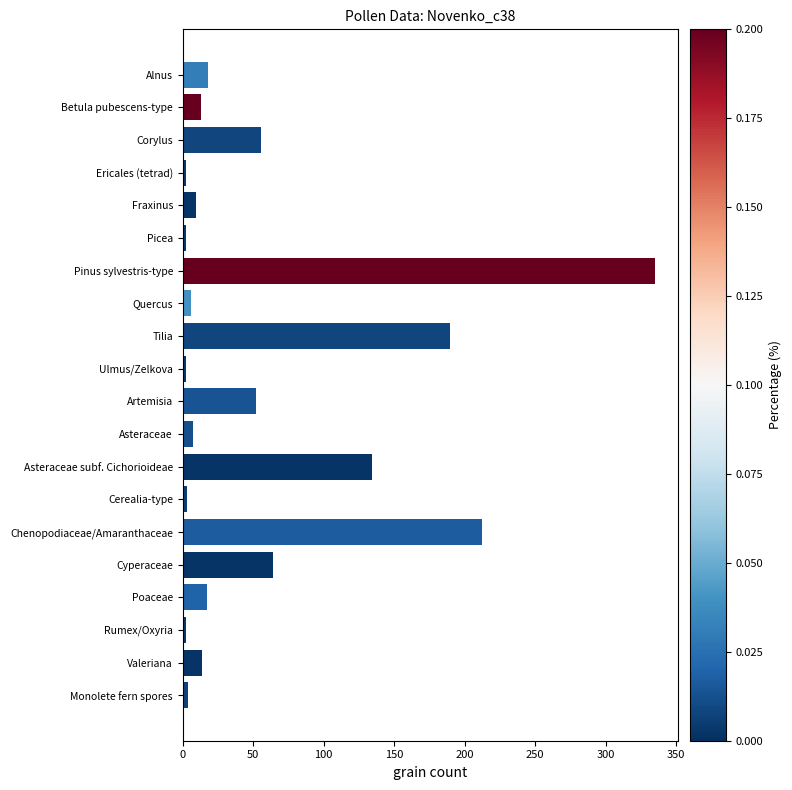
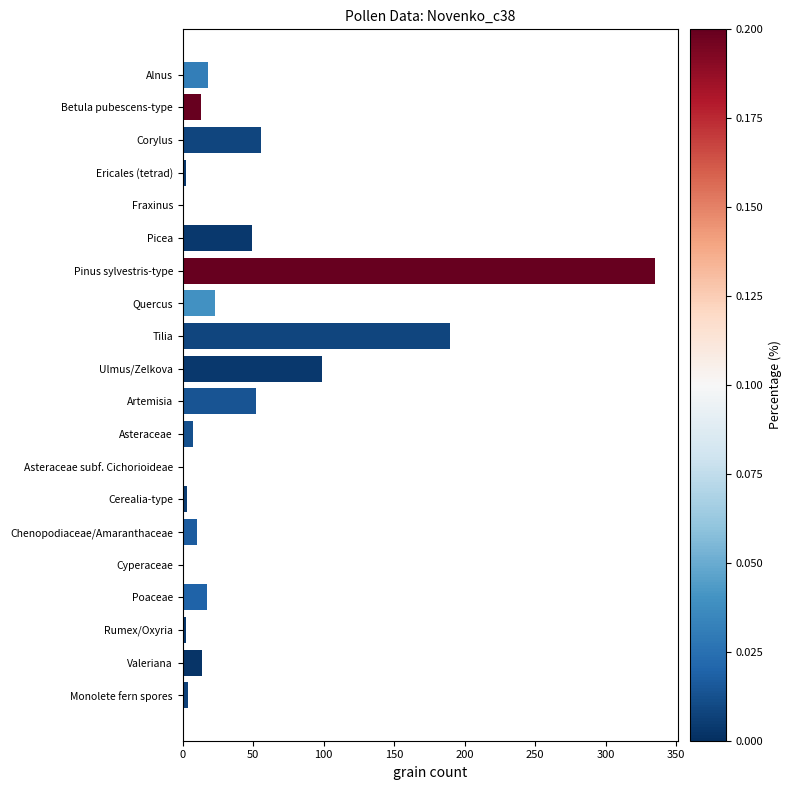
  {
    "Alnus": 18,
    "Betula pubescens-type": 13,
    "Corylus": 56,
    "Ericales (tetrad)": 2,
-   "Fraxinus": 9,
-   "Picea": 2,
+   "Fraxinus": 1,
+   "Picea": 49,
    "Pinus sylvestris-type": 335,
-   "Quercus": 6,
+   "Quercus": 23,
    "Tilia": 190,
-   "Ulmus/Zelkova": 2,
+   "Ulmus/Zelkova": 99,
    "Artemisia": 52,
    "Asteraceae": 7,
-   "Asteraceae subf. Cichorioideae": 134,
+   "Asteraceae subf. Cichorioideae": 1,
    "Cerealia-type": 3,
-   "Chenopodiaceae/Amaranthaceae": 213,
-   "Cyperaceae": 64,
+   "Chenopodiaceae/Amaranthaceae": 10,
+   "Cyperaceae": 1,
    "Poaceae": 17,
    "Rumex/Oxyria": 2,
    "Valeriana": 14,
    "Monolete fern spores": 4
  }
